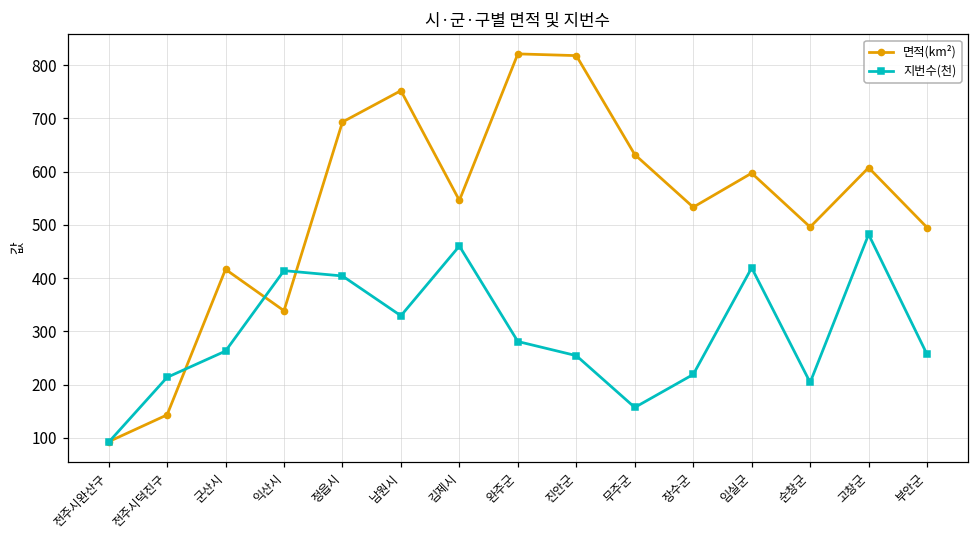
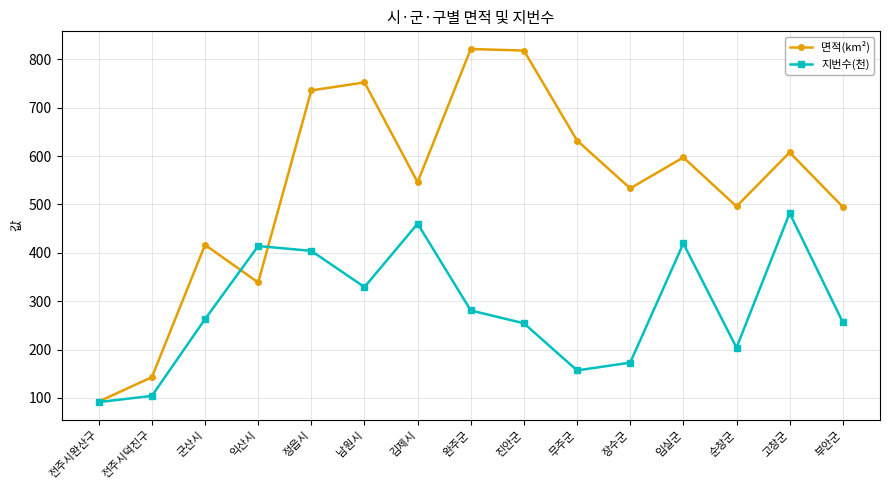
  {
    "면적(km²)": {
      "전주시덕진구": 140,
      "군산시": 420,
      "익산시": 340,
-     "정읍시": 690,
+     "정읍시": 740,
      "남원시": 750,
      "김제시": 550,
      "완주군": 820,
      "진안군": 820,
      "무주군": 630,
      "장수군": 530,
      "임실군": 600,
      "순창군": 500,
      "고창군": 610,
      "부안군": 490
    },
    "지번수(천)": {
-     "전주시덕진구": 210,
+     "전주시덕진구": 100,
      "군산시": 260,
      "익산시": 410,
      "정읍시": 400,
      "남원시": 330,
      "김제시": 460,
      "완주군": 280,
      "진안군": 250,
      "무주군": 160,
-     "장수군": 220,
+     "장수군": 170,
      "임실군": 420,
      "순창군": 200,
      "고창군": 480,
      "부안군": 260
    }
  }
